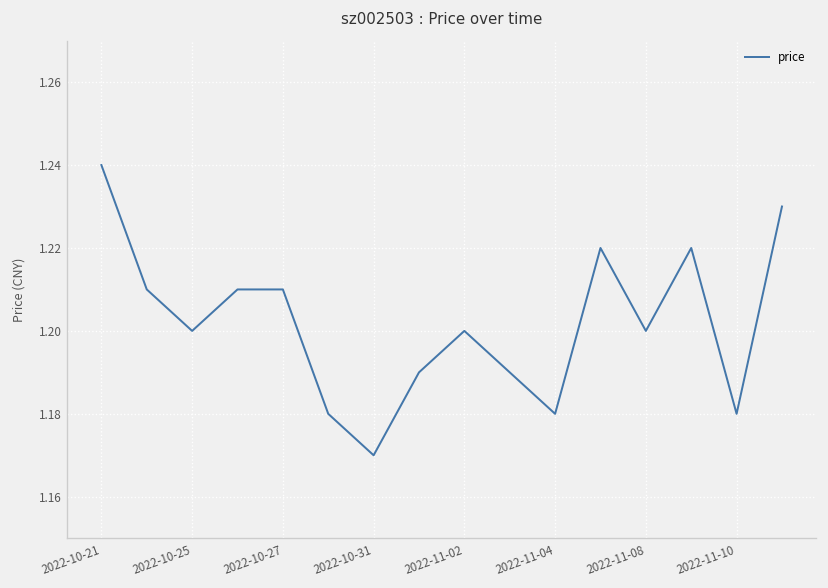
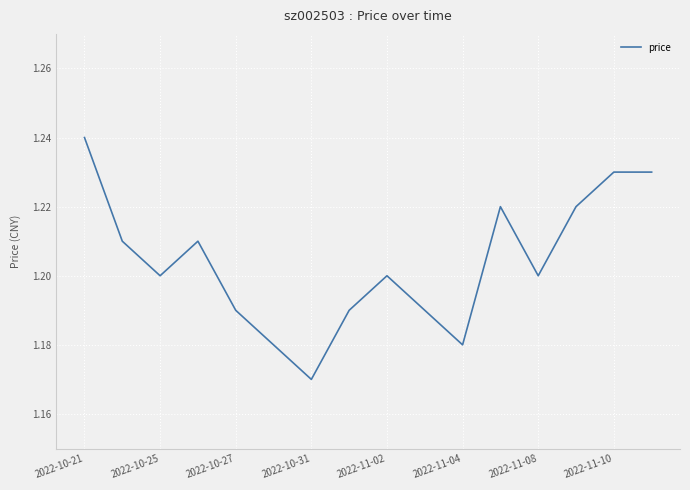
  {
    "2022-10-21": 1.24,
    "2022-10-25": 1.20,
-   "2022-10-27": 1.21,
+   "2022-10-27": 1.19,
    "2022-10-31": 1.17,
    "2022-11-02": 1.20,
    "2022-11-04": 1.18,
    "2022-11-08": 1.20,
-   "2022-11-10": 1.18
+   "2022-11-10": 1.23
  }
